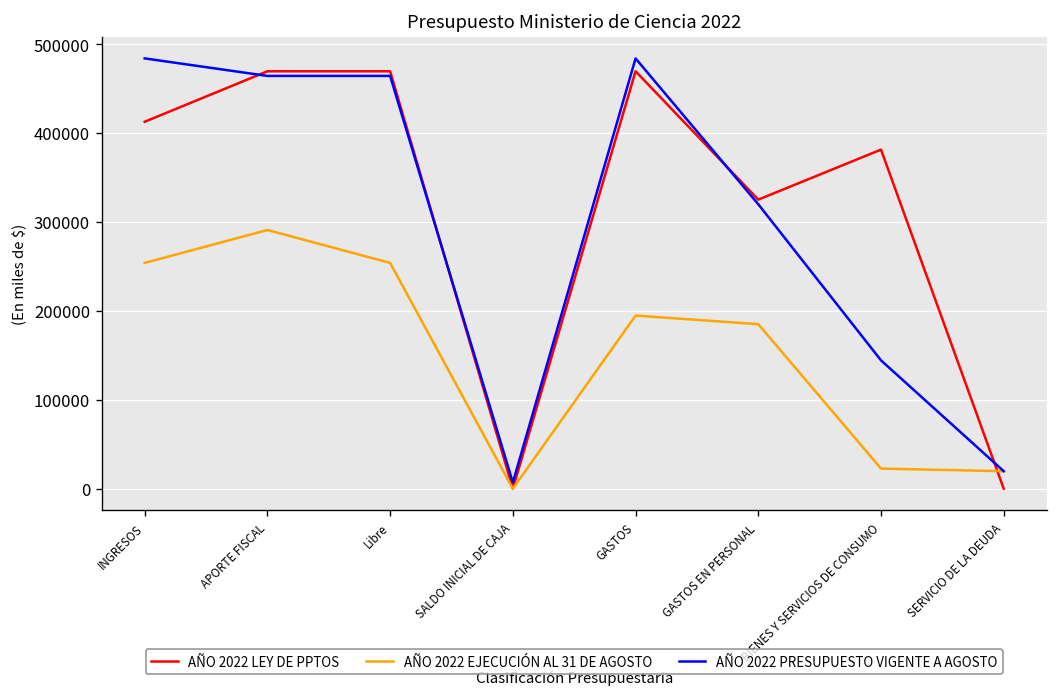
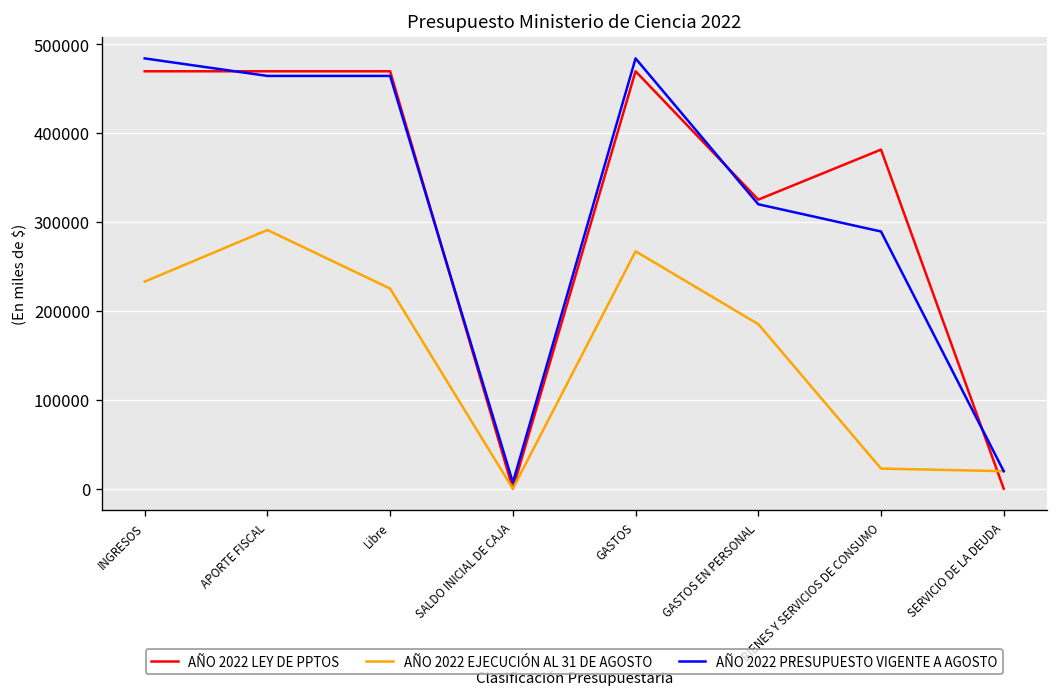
  {
    "AÑO 2022 LEY DE PPTOS": {
-     "INGRESOS": 410000,
+     "INGRESOS": 470000,
      "APORTE FISCAL": 470000,
      "Libre": 470000,
      "GASTOS": 470000,
      "GASTOS EN PERSONAL": 330000,
      "BIENES Y SERVICIOS DE CONSUMO": 380000,
      "SERVICIO DE LA DEUDA": 0
    },
    "AÑO 2022 EJECUCIÓN AL 31 DE AGOSTO": {
-     "INGRESOS": 250000,
+     "INGRESOS": 230000,
      "APORTE FISCAL": 290000,
-     "Libre": 250000,
-     "GASTOS": 190000,
+     "Libre": 230000,
+     "GASTOS": 270000,
      "GASTOS EN PERSONAL": 190000,
      "BIENES Y SERVICIOS DE CONSUMO": 20000
    },
    "AÑO 2022 PRESUPUESTO VIGENTE A AGOSTO": {
      "INGRESOS": 480000,
      "APORTE FISCAL": 460000,
      "Libre": 460000,
      "SALDO INICIAL DE CAJA": 10000,
      "GASTOS": 480000,
      "GASTOS EN PERSONAL": 320000,
-     "BIENES Y SERVICIOS DE CONSUMO": 140000
+     "BIENES Y SERVICIOS DE CONSUMO": 290000
    }
  }
